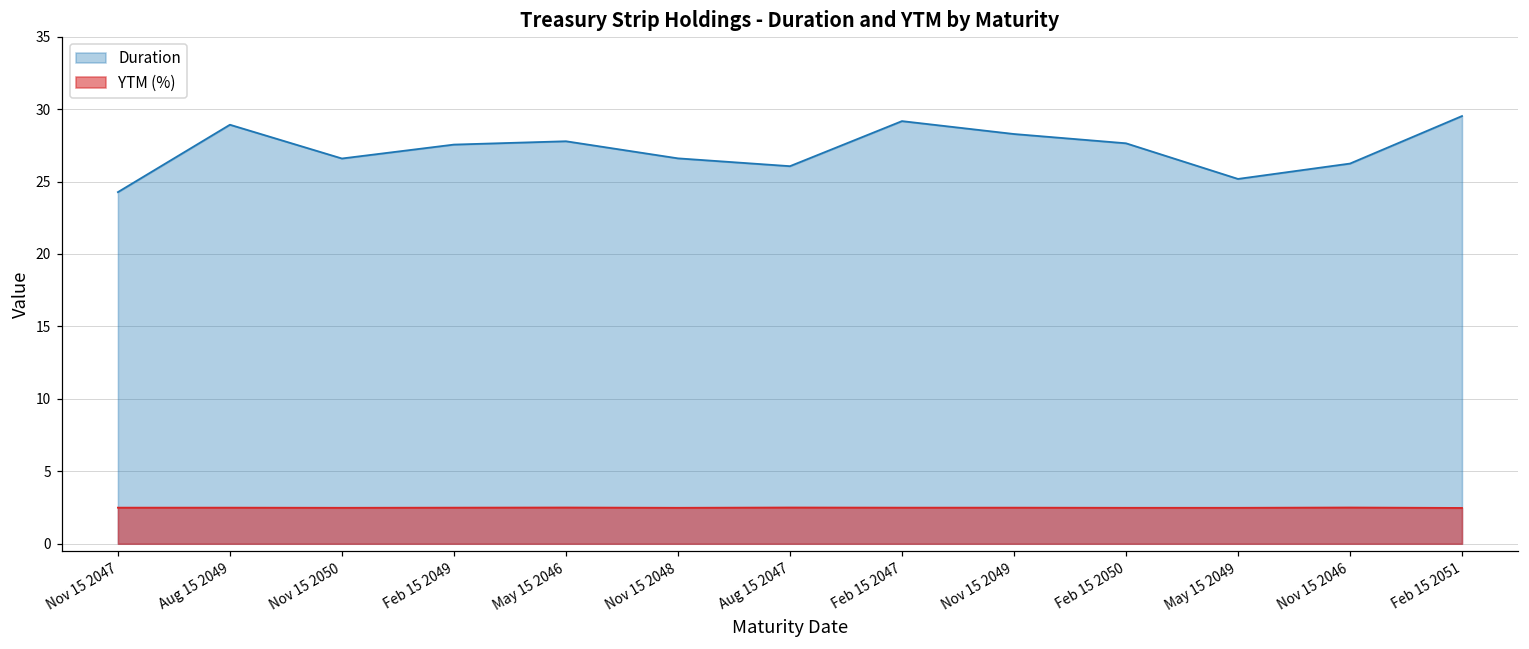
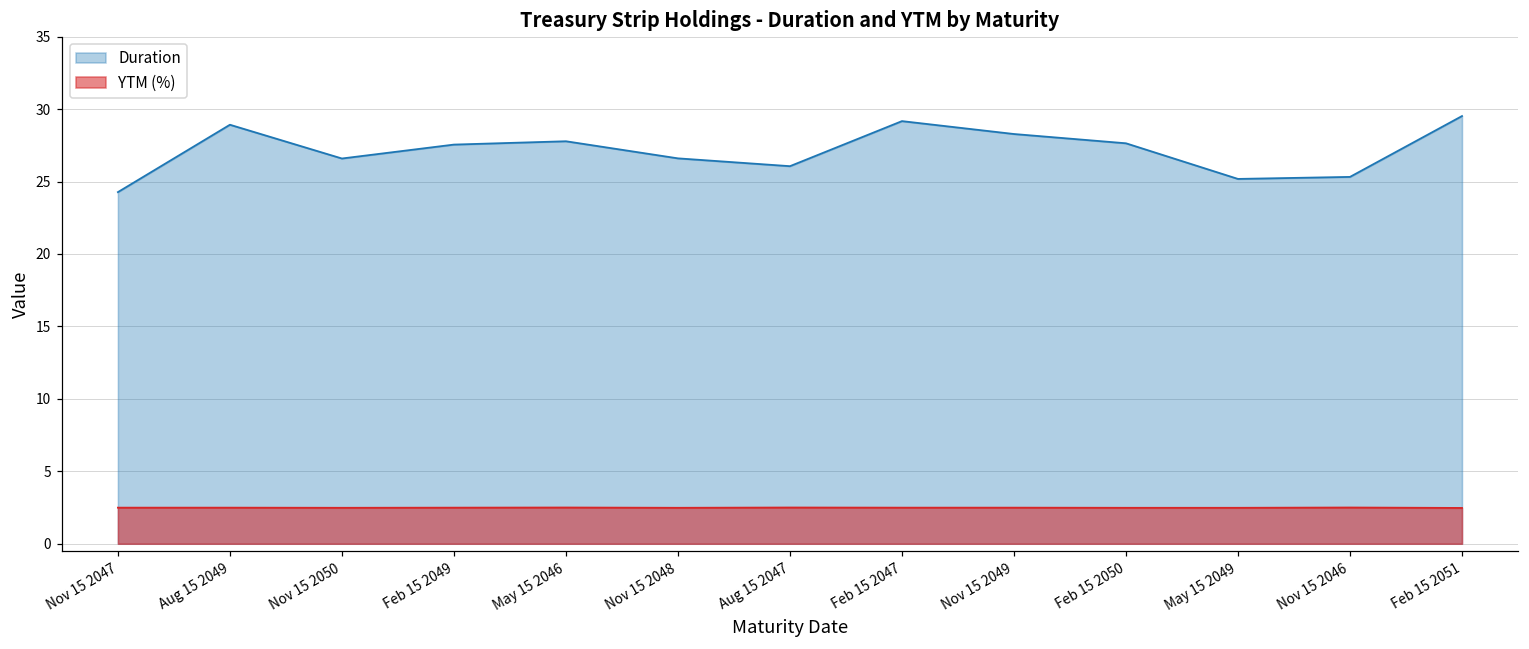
  {
    "Duration": {
      "Nov 15 2047": 24.3,
      "Aug 15 2049": 28.9,
      "Nov 15 2050": 26.6,
      "Feb 15 2049": 27.6,
      "May 15 2046": 27.8,
      "Nov 15 2048": 26.6,
      "Aug 15 2047": 26.1,
      "Feb 15 2047": 29.2,
      "Nov 15 2049": 28.3,
      "Feb 15 2050": 27.6,
      "May 15 2049": 25.2,
-     "Nov 15 2046": 26.2,
+     "Nov 15 2046": 25.3,
      "Feb 15 2051": 29.5
    },
    "YTM (%)": {
      "Nov 15 2047": 2.5,
      "Aug 15 2049": 2.5,
      "Nov 15 2050": 2.5,
      "Feb 15 2049": 2.5,
      "May 15 2046": 2.5,
      "Nov 15 2048": 2.5,
      "Aug 15 2047": 2.5,
      "Feb 15 2047": 2.5,
      "Nov 15 2049": 2.5,
      "Feb 15 2050": 2.5,
      "May 15 2049": 2.5,
      "Nov 15 2046": 2.5,
      "Feb 15 2051": 2.5
    }
  }
